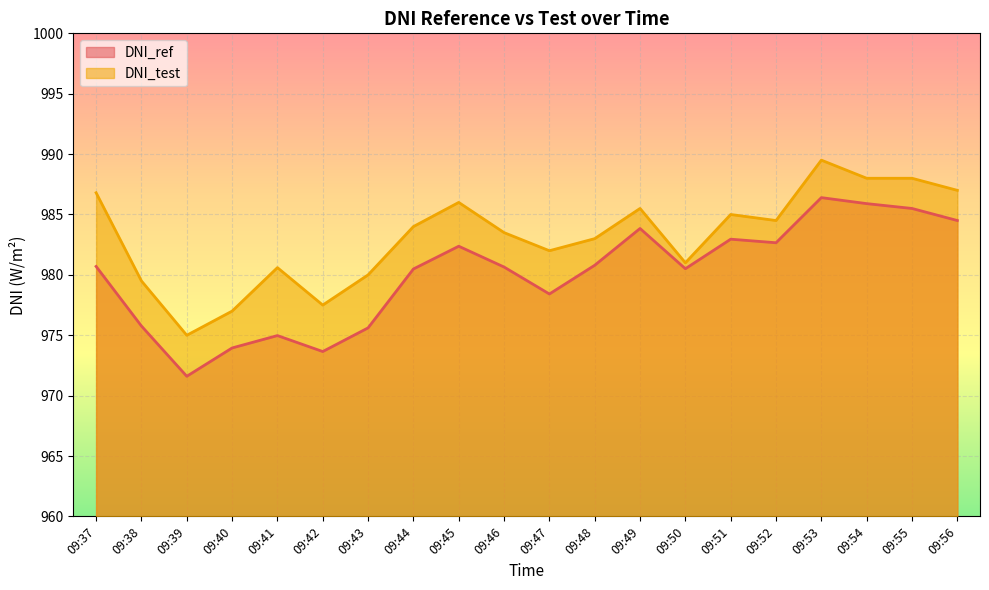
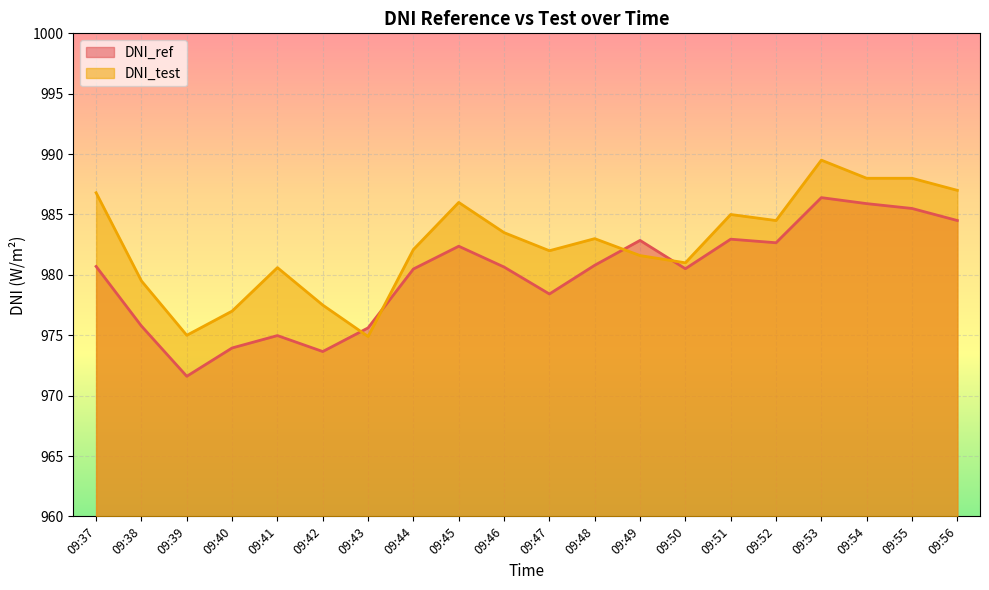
  {
    "DNI_ref": {
      "09:37": 980.7,
      "09:38": 975.8,
      "09:39": 971.6,
      "09:40": 973.9,
      "09:41": 975.0,
      "09:42": 973.7,
      "09:43": 975.6,
      "09:44": 980.5,
      "09:45": 982.4,
      "09:46": 980.7,
      "09:47": 978.4,
      "09:48": 980.8,
-     "09:49": 983.8,
+     "09:49": 982.9,
      "09:50": 980.5,
      "09:51": 983.0,
      "09:52": 982.7,
      "09:53": 986.4,
      "09:54": 985.9,
      "09:55": 985.5,
      "09:56": 984.5
    },
    "DNI_test": {
      "09:37": 986.8,
      "09:38": 979.5,
      "09:39": 975.0,
      "09:40": 977.0,
      "09:41": 980.6,
      "09:42": 977.5,
-     "09:43": 980.0,
-     "09:44": 984.0,
+     "09:43": 974.9,
+     "09:44": 982.1,
      "09:45": 986.0,
      "09:46": 983.5,
      "09:47": 982.0,
      "09:48": 983.0,
-     "09:49": 985.5,
+     "09:49": 981.6,
      "09:50": 981.0,
      "09:51": 985.0,
      "09:52": 984.5,
      "09:53": 989.5,
      "09:54": 988.0,
      "09:55": 988.0,
      "09:56": 987.0
    }
  }
